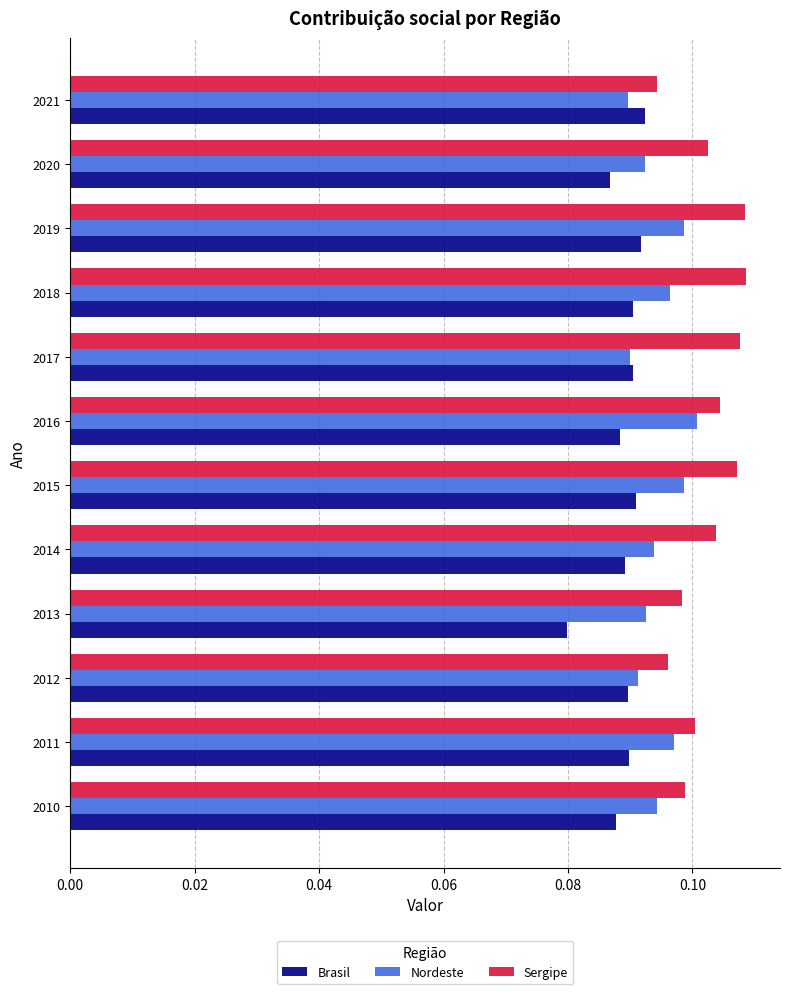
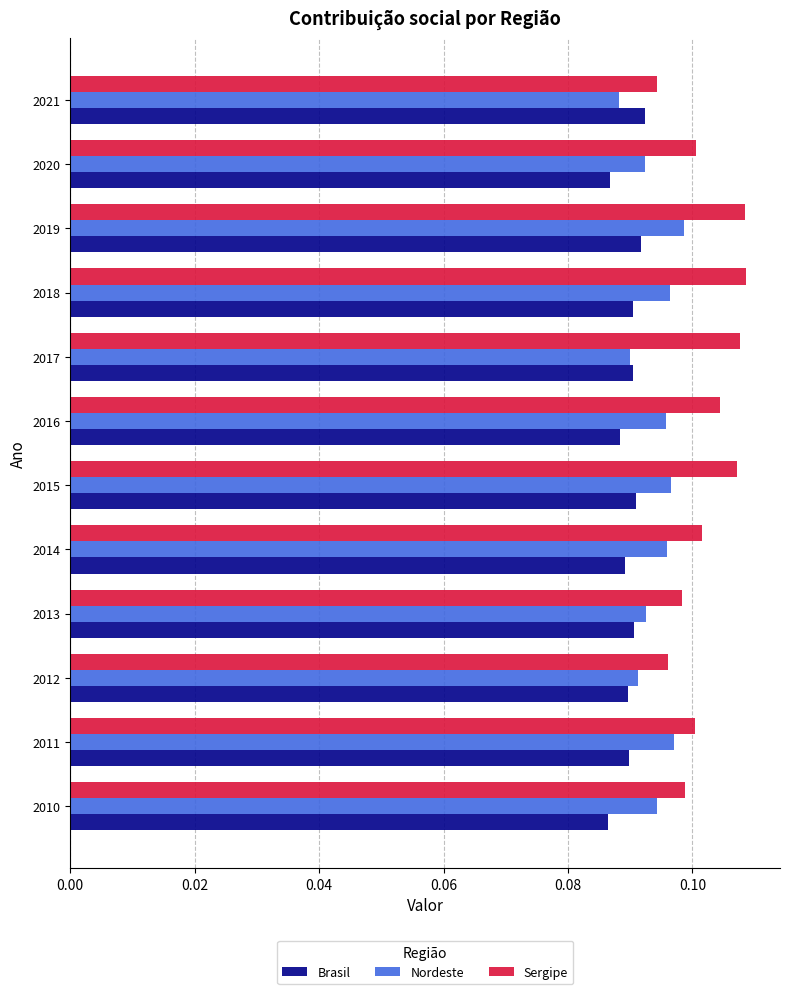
  {
    "Brasil": {
      "2021": 0.092,
      "2020": 0.087,
      "2019": 0.092,
      "2018": 0.090,
      "2017": 0.090,
      "2016": 0.088,
      "2015": 0.091,
      "2014": 0.089,
-     "2013": 0.080,
+     "2013": 0.091,
      "2012": 0.090,
      "2011": 0.090,
-     "2010": 0.088
+     "2010": 0.086
    },
    "Nordeste": {
-     "2021": 0.090,
+     "2021": 0.088,
      "2020": 0.092,
      "2019": 0.099,
      "2018": 0.096,
      "2017": 0.090,
-     "2016": 0.101,
-     "2015": 0.099,
-     "2014": 0.094,
+     "2016": 0.096,
+     "2015": 0.097,
+     "2014": 0.096,
      "2013": 0.093,
      "2012": 0.091,
      "2011": 0.097,
      "2010": 0.094
    },
    "Sergipe": {
      "2021": 0.094,
-     "2020": 0.102,
+     "2020": 0.101,
      "2019": 0.108,
      "2018": 0.109,
      "2017": 0.108,
      "2016": 0.105,
      "2015": 0.107,
-     "2014": 0.104,
+     "2014": 0.102,
      "2013": 0.098,
      "2012": 0.096,
      "2011": 0.100,
      "2010": 0.099
    }
  }
